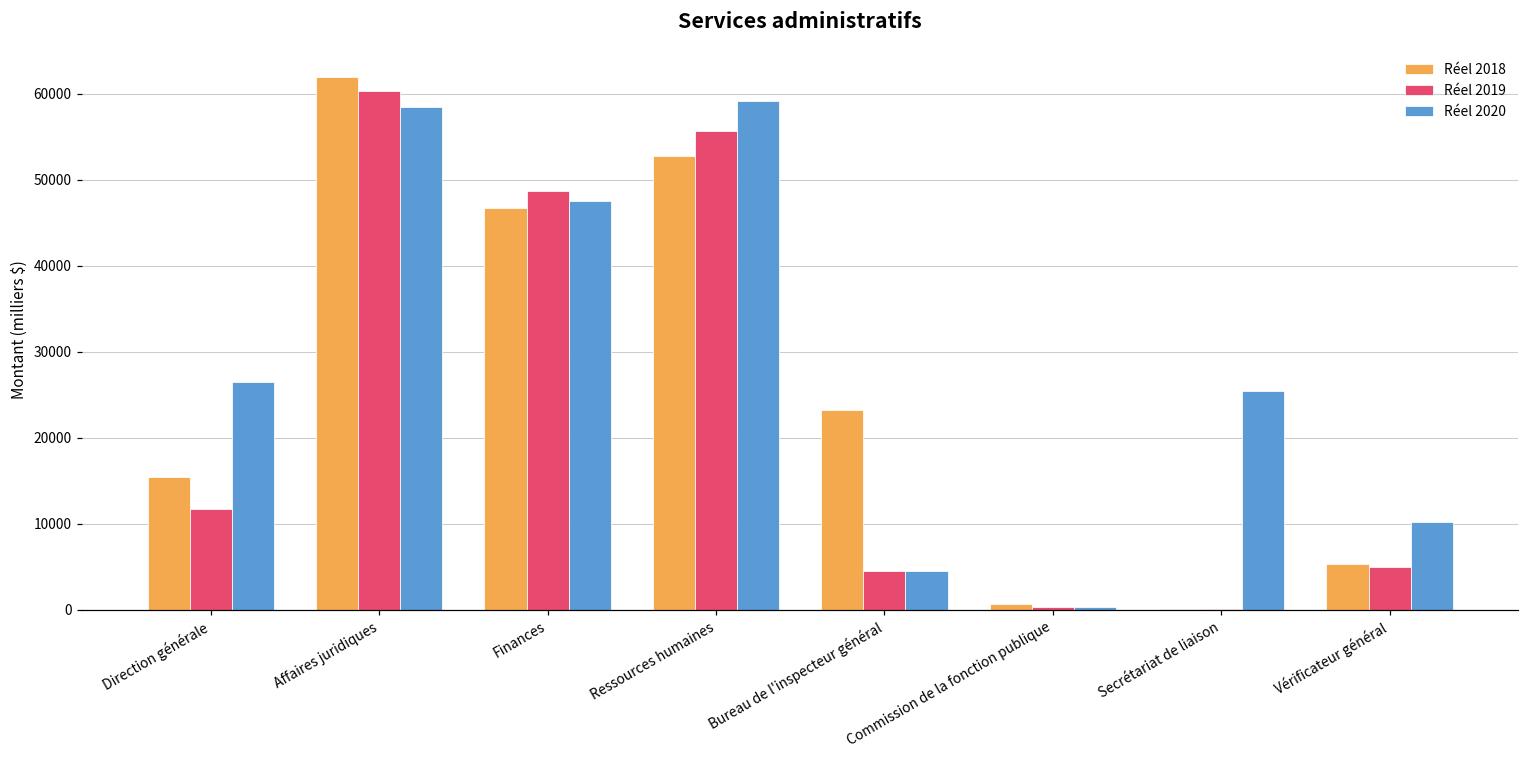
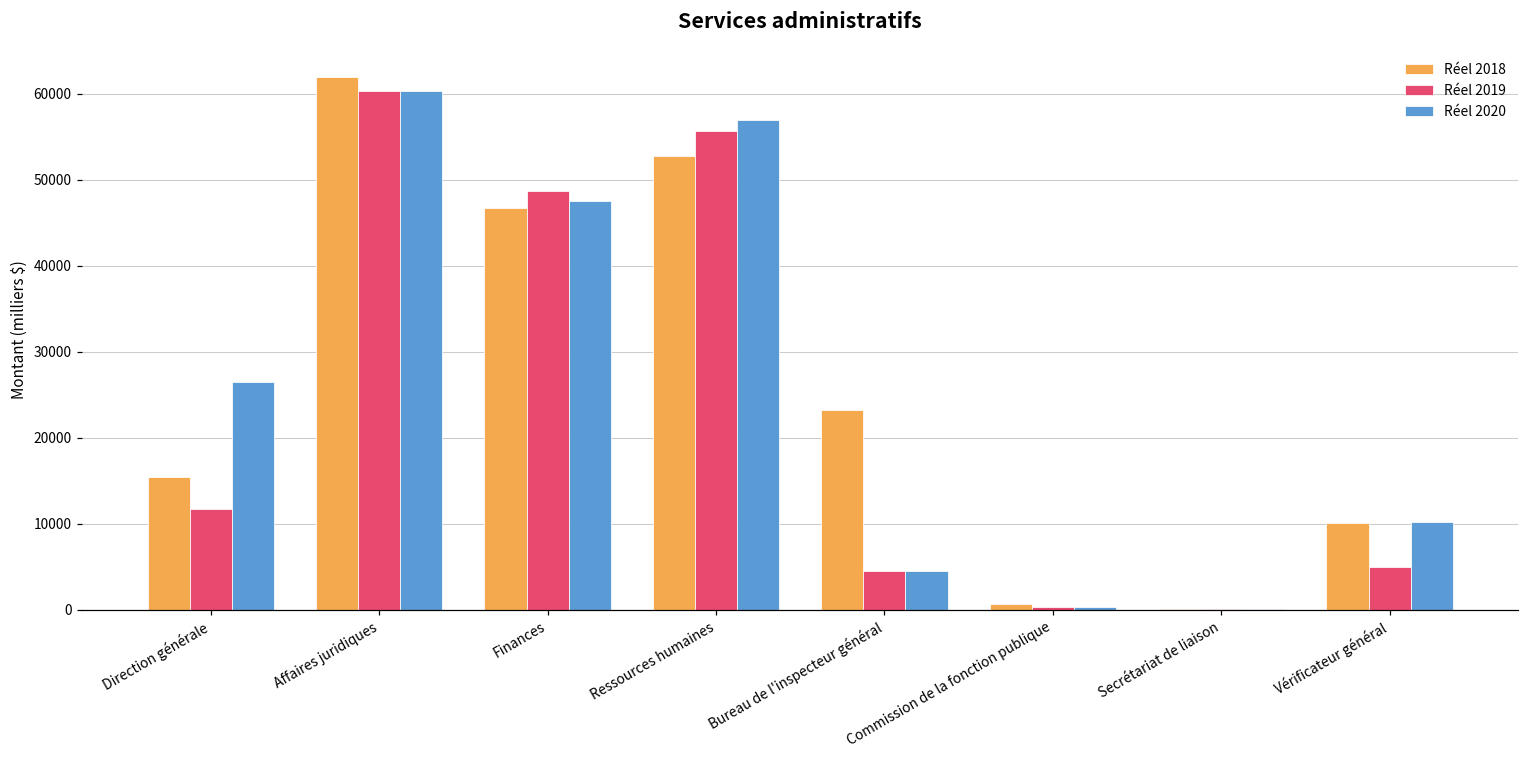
  {
    "Réel 2018": {
      "Direction générale": 15000,
      "Affaires juridiques": 62000,
      "Finances": 47000,
      "Ressources humaines": 53000,
      "Bureau de l'inspecteur général": 23000,
      "Commission de la fonction publique": 1000,
-     "Vérificateur général": 5000
+     "Vérificateur général": 10000
    },
    "Réel 2019": {
      "Direction générale": 12000,
      "Affaires juridiques": 60000,
      "Finances": 49000,
      "Ressources humaines": 56000,
      "Bureau de l'inspecteur général": 5000,
      "Commission de la fonction publique": 0,
      "Vérificateur général": 5000
    },
    "Réel 2020": {
      "Direction générale": 27000,
-     "Affaires juridiques": 58000,
+     "Affaires juridiques": 60000,
      "Finances": 48000,
-     "Ressources humaines": 59000,
+     "Ressources humaines": 57000,
      "Bureau de l'inspecteur général": 5000,
      "Commission de la fonction publique": 0,
-     "Secrétariat de liaison": 25000,
+     "Secrétariat de liaison": 0,
      "Vérificateur général": 10000
    }
  }
